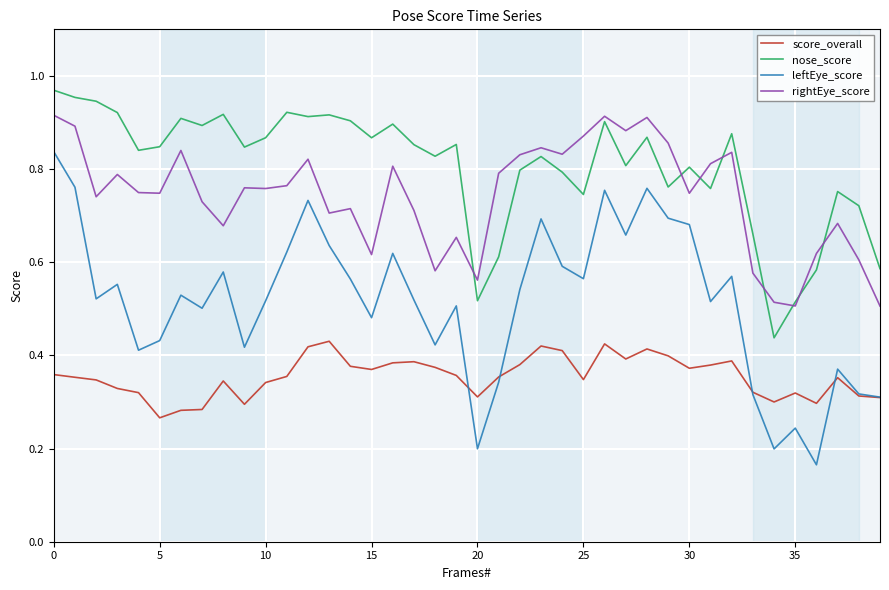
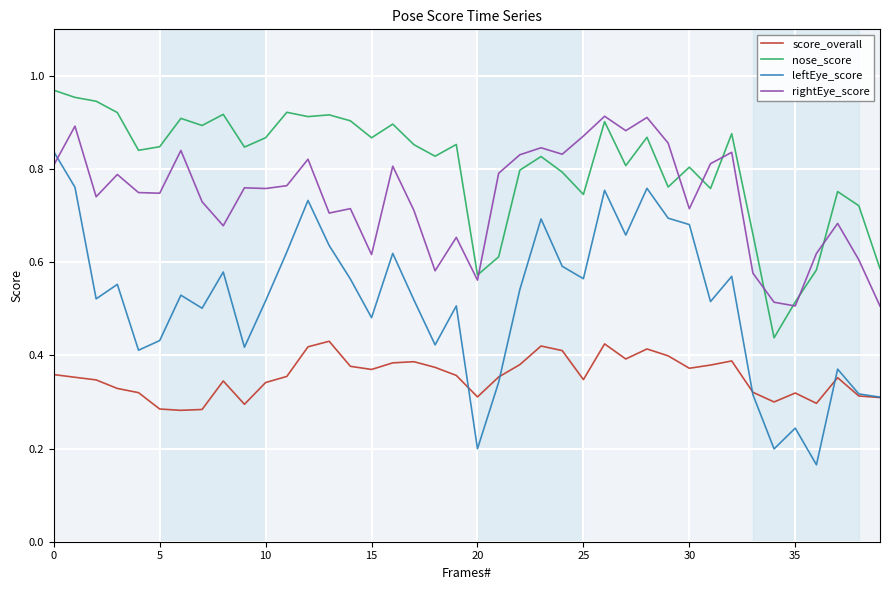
  {
    "score_overall": {
      "0": 0.36,
-     "5": 0.27,
+     "5": 0.28,
      "10": 0.34,
      "15": 0.37,
      "20": 0.31,
      "25": 0.35,
      "30": 0.37,
      "35": 0.32
    },
    "nose_score": {
      "0": 0.97,
      "5": 0.85,
      "10": 0.87,
      "15": 0.87,
-     "20": 0.52,
+     "20": 0.57,
      "25": 0.75,
      "30": 0.80,
      "35": 0.51
    },
    "leftEye_score": {
      "0": 0.84,
      "5": 0.43,
      "10": 0.52,
      "15": 0.48,
      "20": 0.20,
      "25": 0.56,
      "30": 0.68,
      "35": 0.24
    },
    "rightEye_score": {
-     "0": 0.92,
+     "0": 0.81,
      "5": 0.75,
      "10": 0.76,
      "15": 0.62,
      "20": 0.56,
      "25": 0.87,
-     "30": 0.75,
+     "30": 0.71,
      "35": 0.51
    }
  }
